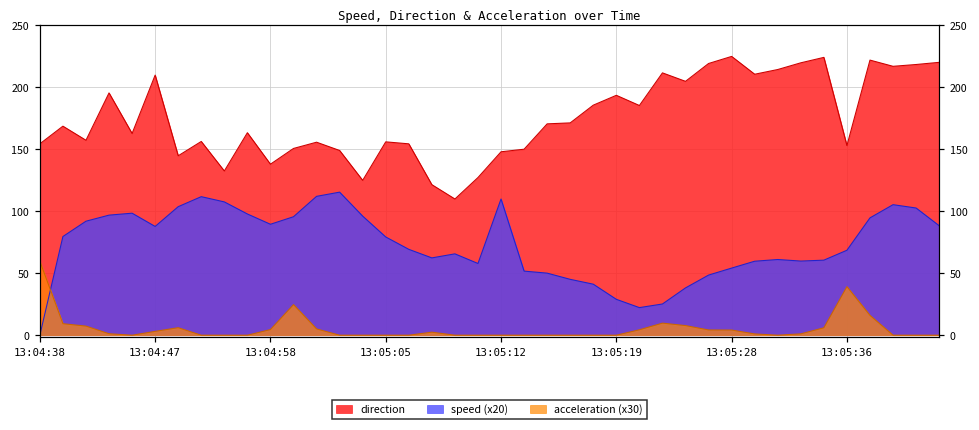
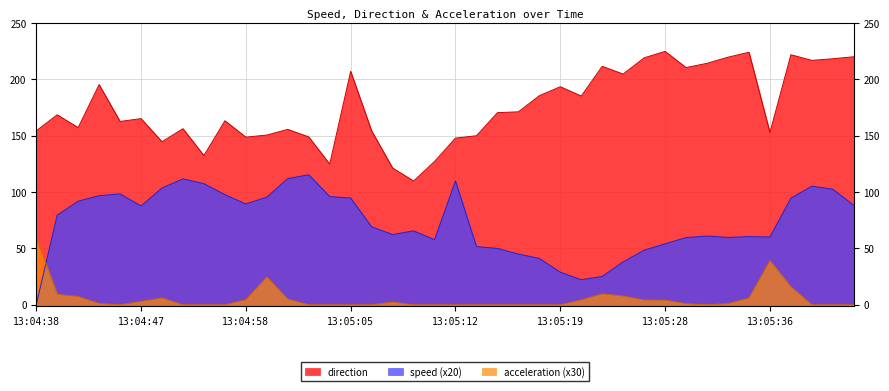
  {
    "direction": {
      "13:04:38": 154,
-     "13:04:47": 210,
-     "13:04:58": 138,
-     "13:05:05": 156,
+     "13:04:47": 165,
+     "13:04:58": 149,
+     "13:05:05": 207,
      "13:05:12": 148,
      "13:05:19": 194,
      "13:05:28": 225,
      "13:05:36": 153
    },
    "speed (x20)": {
      "13:04:38": 0,
      "13:04:47": 88,
      "13:04:58": 89,
-     "13:05:05": 79,
+     "13:05:05": 95,
      "13:05:12": 110,
      "13:05:19": 29,
      "13:05:28": 54,
-     "13:05:36": 69
+     "13:05:36": 60
    },
    "acceleration (x30)": {
      "13:04:38": 60,
      "13:04:47": 3,
      "13:04:58": 5,
      "13:05:05": 0,
      "13:05:12": 0,
      "13:05:19": 0,
      "13:05:28": 4,
      "13:05:36": 39
    }
  }
